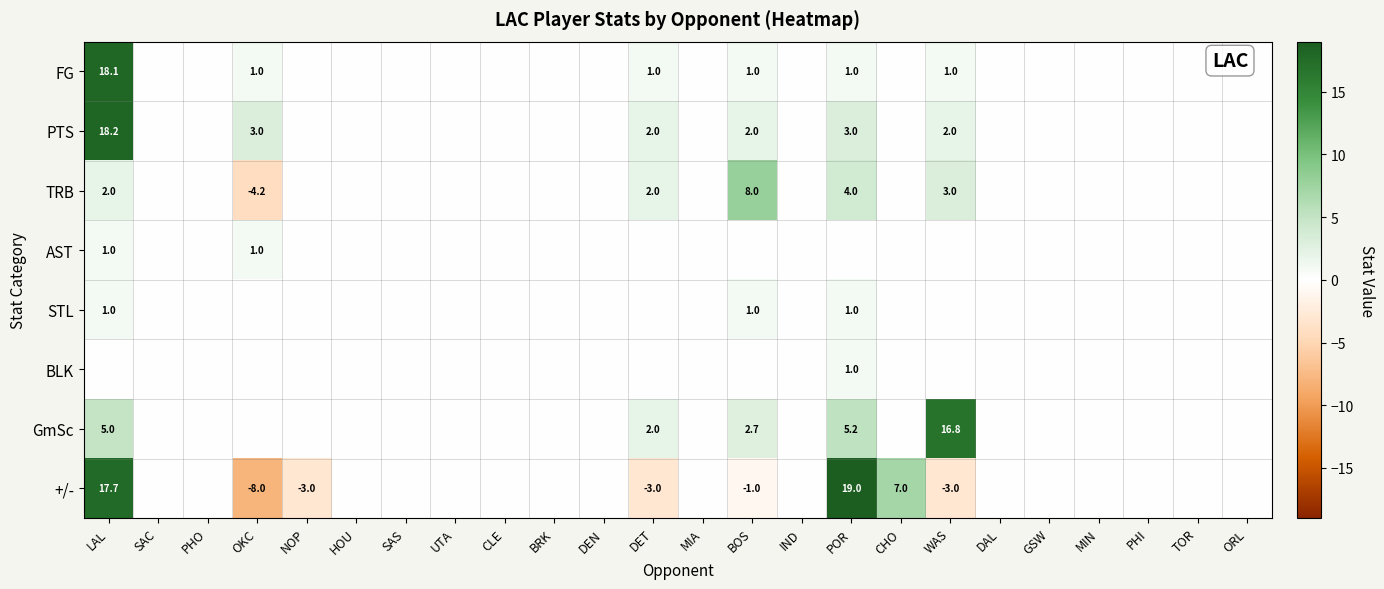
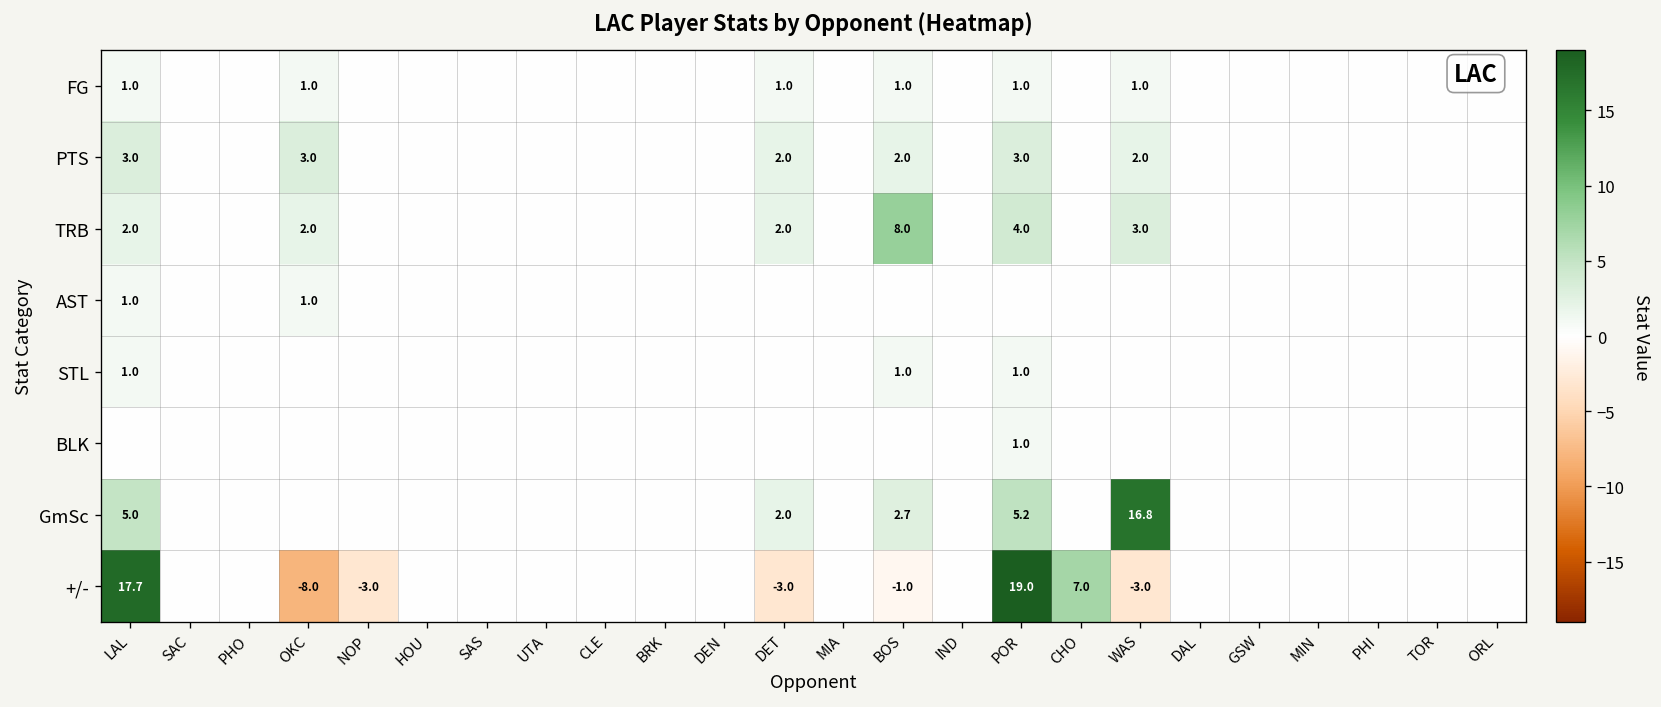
  {
    "FG": {
-     "LAL": 18.1,
+     "LAL": 1.0,
      "OKC": 1.0,
      "DET": 1.0,
      "BOS": 1.0,
      "POR": 1.0,
      "WAS": 1.0
    },
    "PTS": {
-     "LAL": 18.2,
+     "LAL": 3.0,
      "OKC": 3.0,
      "DET": 2.0,
      "BOS": 2.0,
      "POR": 3.0,
      "WAS": 2.0
    },
    "TRB": {
      "LAL": 2.0,
-     "OKC": -4.2,
+     "OKC": 2.0,
      "DET": 2.0,
      "BOS": 8.0,
      "POR": 4.0,
      "WAS": 3.0
    },
    "AST": {
      "LAL": 1.0,
      "OKC": 1.0
    },
    "STL": {
      "LAL": 1.0,
      "BOS": 1.0,
      "POR": 1.0
    },
    "BLK": {
      "POR": 1.0
    },
    "GmSc": {
      "LAL": 5.0,
      "DET": 2.0,
      "BOS": 2.7,
      "POR": 5.2,
      "WAS": 16.8
    },
    "+/-": {
      "LAL": 17.7,
      "OKC": -8.0,
      "NOP": -3.0,
      "DET": -3.0,
      "BOS": -1.0,
      "POR": 19.0,
      "CHO": 7.0,
      "WAS": -3.0
    }
  }
